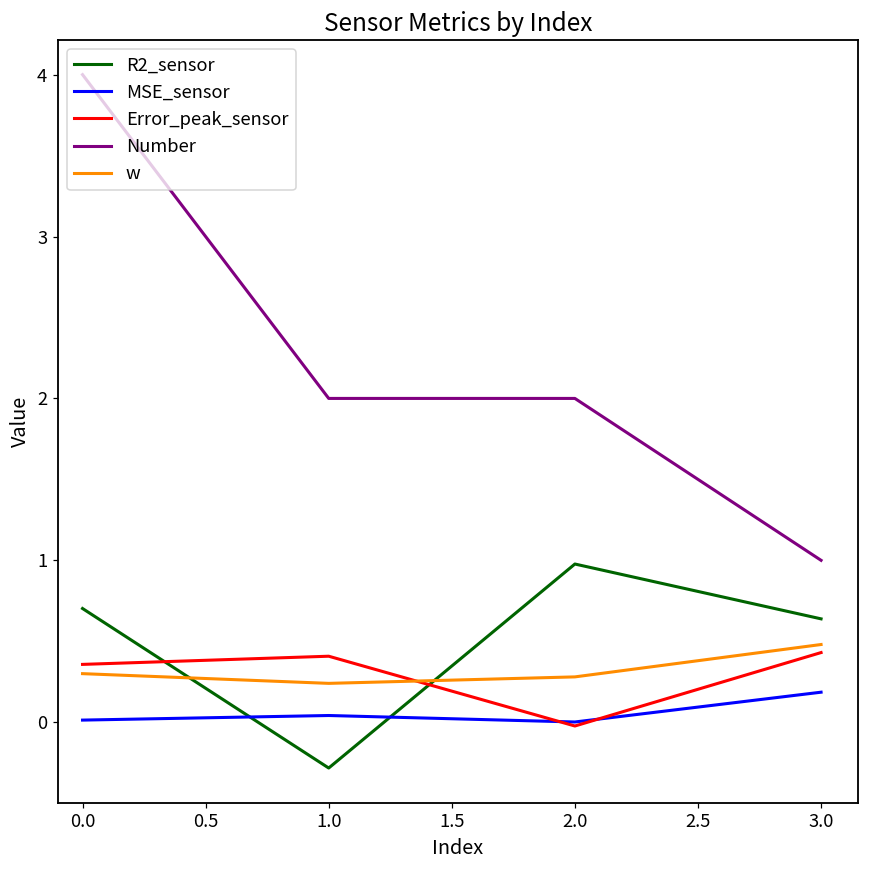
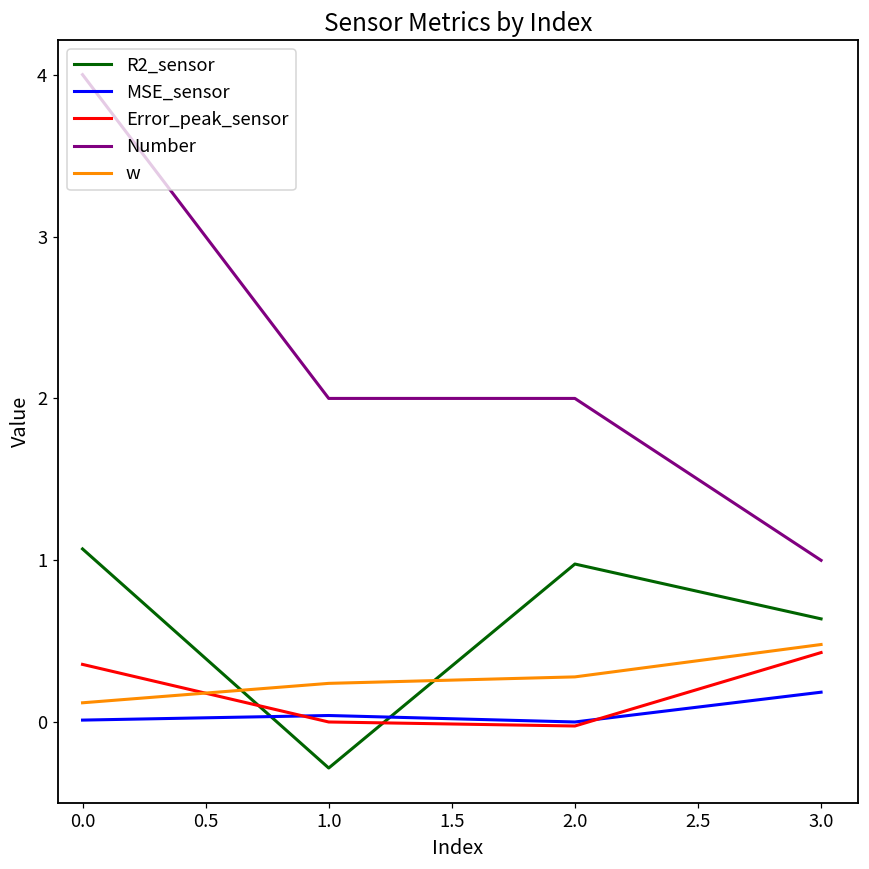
  {
    "R2_sensor": {
-     "0.0": 0.70,
+     "0.0": 1.07,
      "1.0": -0.28,
      "2.0": 0.98,
      "3.0": 0.64
    },
    "MSE_sensor": {
      "0.0": 0.01,
      "1.0": 0.04,
      "2.0": 0.00,
      "3.0": 0.19
    },
    "Error_peak_sensor": {
      "0.0": 0.36,
-     "1.0": 0.41,
+     "1.0": 0.00,
      "2.0": -0.02,
      "3.0": 0.43
    },
    "Number": {
      "1.0": 2.00,
      "2.0": 2.00,
      "3.0": 1.00
    },
    "w": {
-     "0.0": 0.30,
+     "0.0": 0.12,
      "1.0": 0.24,
      "2.0": 0.28,
      "3.0": 0.48
    }
  }
